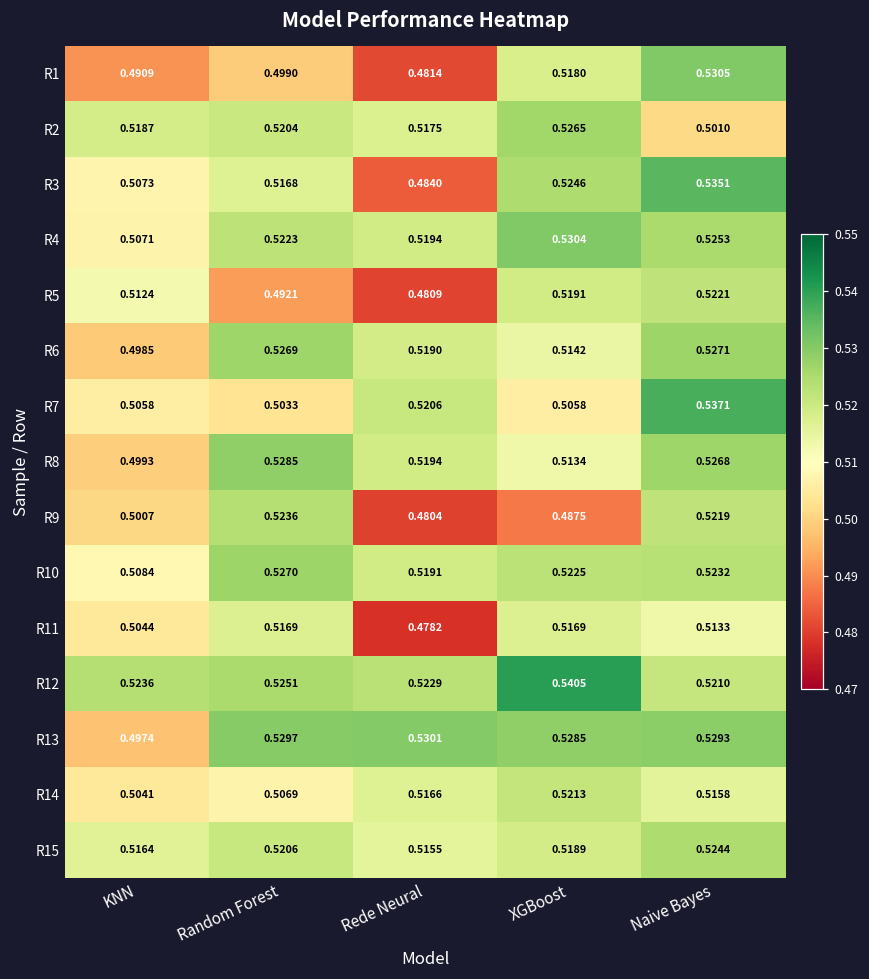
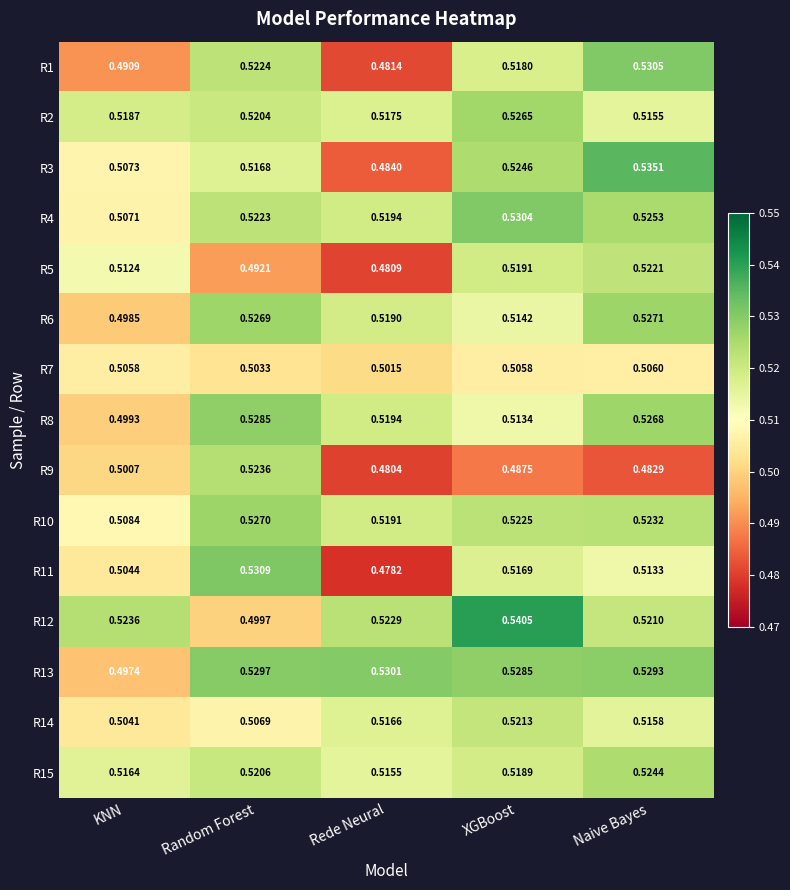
  {
    "R1": {
      "KNN": 0.4909,
-     "Random Forest": 0.4990,
+     "Random Forest": 0.5224,
      "Rede Neural": 0.4814,
      "XGBoost": 0.5180,
      "Naive Bayes": 0.5305
    },
    "R2": {
      "KNN": 0.5187,
      "Random Forest": 0.5204,
      "Rede Neural": 0.5175,
      "XGBoost": 0.5265,
-     "Naive Bayes": 0.5010
+     "Naive Bayes": 0.5155
    },
    "R3": {
      "KNN": 0.5073,
      "Random Forest": 0.5168,
      "Rede Neural": 0.4840,
      "XGBoost": 0.5246,
      "Naive Bayes": 0.5351
    },
    "R4": {
      "KNN": 0.5071,
      "Random Forest": 0.5223,
      "Rede Neural": 0.5194,
      "XGBoost": 0.5304,
      "Naive Bayes": 0.5253
    },
    "R5": {
      "KNN": 0.5124,
      "Random Forest": 0.4921,
      "Rede Neural": 0.4809,
      "XGBoost": 0.5191,
      "Naive Bayes": 0.5221
    },
    "R6": {
      "KNN": 0.4985,
      "Random Forest": 0.5269,
      "Rede Neural": 0.5190,
      "XGBoost": 0.5142,
      "Naive Bayes": 0.5271
    },
    "R7": {
      "KNN": 0.5058,
      "Random Forest": 0.5033,
-     "Rede Neural": 0.5206,
+     "Rede Neural": 0.5015,
      "XGBoost": 0.5058,
-     "Naive Bayes": 0.5371
+     "Naive Bayes": 0.5060
    },
    "R8": {
      "KNN": 0.4993,
      "Random Forest": 0.5285,
      "Rede Neural": 0.5194,
      "XGBoost": 0.5134,
      "Naive Bayes": 0.5268
    },
    "R9": {
      "KNN": 0.5007,
      "Random Forest": 0.5236,
      "Rede Neural": 0.4804,
      "XGBoost": 0.4875,
-     "Naive Bayes": 0.5219
+     "Naive Bayes": 0.4829
    },
    "R10": {
      "KNN": 0.5084,
      "Random Forest": 0.5270,
      "Rede Neural": 0.5191,
      "XGBoost": 0.5225,
      "Naive Bayes": 0.5232
    },
    "R11": {
      "KNN": 0.5044,
-     "Random Forest": 0.5169,
+     "Random Forest": 0.5309,
      "Rede Neural": 0.4782,
      "XGBoost": 0.5169,
      "Naive Bayes": 0.5133
    },
    "R12": {
      "KNN": 0.5236,
-     "Random Forest": 0.5251,
+     "Random Forest": 0.4997,
      "Rede Neural": 0.5229,
      "XGBoost": 0.5405,
      "Naive Bayes": 0.5210
    },
    "R13": {
      "KNN": 0.4974,
      "Random Forest": 0.5297,
      "Rede Neural": 0.5301,
      "XGBoost": 0.5285,
      "Naive Bayes": 0.5293
    },
    "R14": {
      "KNN": 0.5041,
      "Random Forest": 0.5069,
      "Rede Neural": 0.5166,
      "XGBoost": 0.5213,
      "Naive Bayes": 0.5158
    },
    "R15": {
      "KNN": 0.5164,
      "Random Forest": 0.5206,
      "Rede Neural": 0.5155,
      "XGBoost": 0.5189,
      "Naive Bayes": 0.5244
    }
  }
